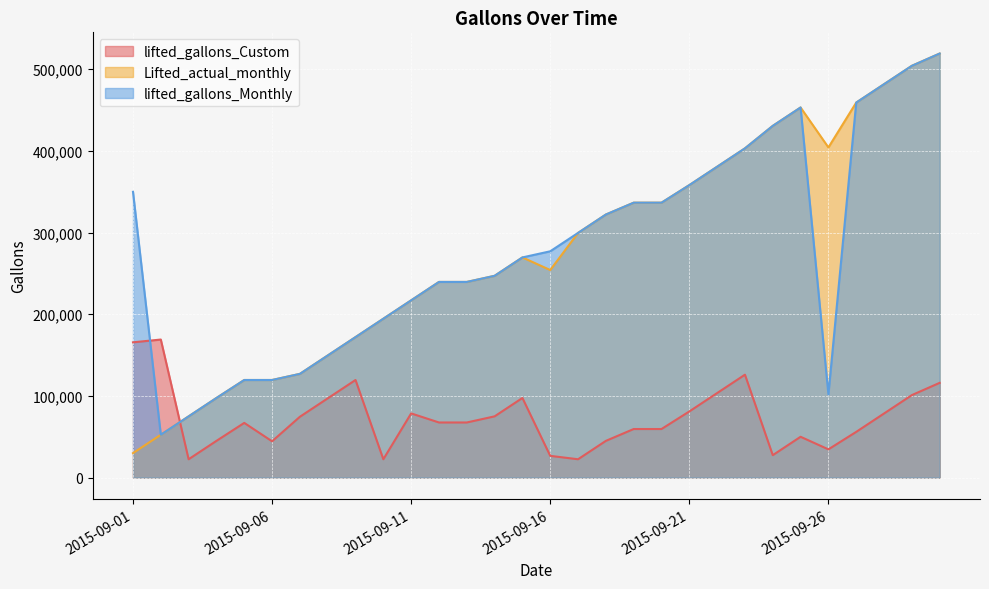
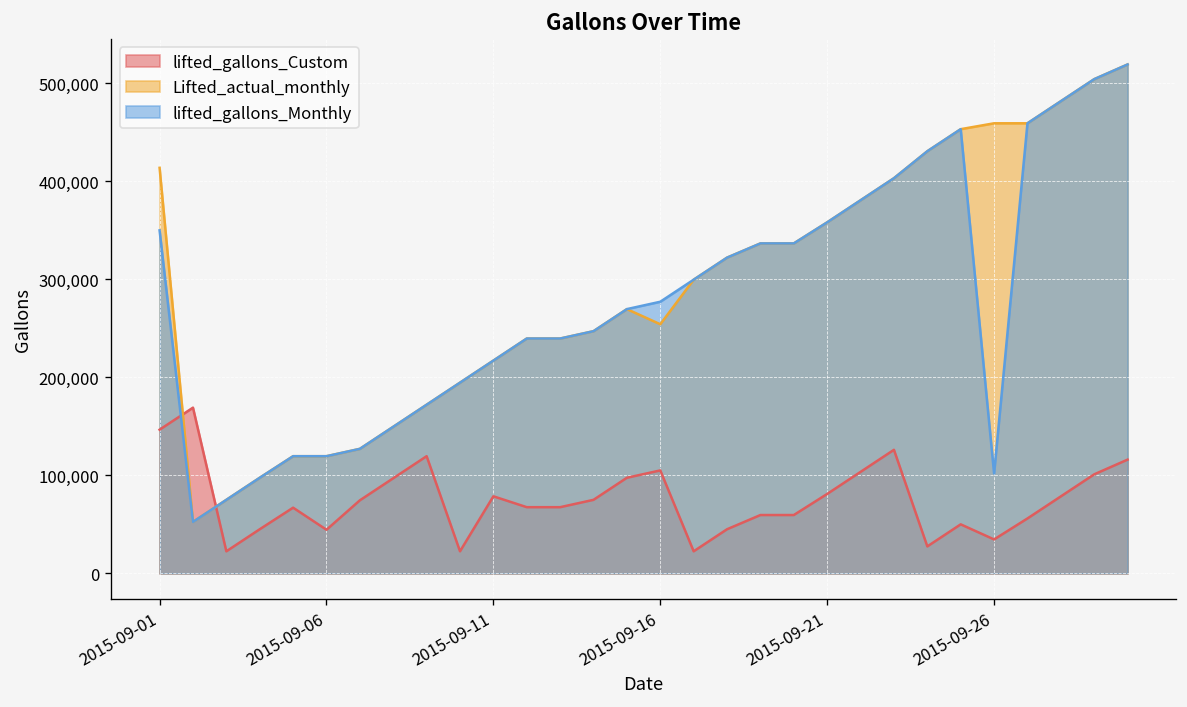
  {
    "lifted_gallons_Custom": {
-     "2015-09-01": "170,000",
+     "2015-09-01": "150,000",
      "2015-09-06": "40,000",
      "2015-09-11": "80,000",
-     "2015-09-16": "30,000",
+     "2015-09-16": "110,000",
      "2015-09-21": "80,000",
      "2015-09-26": "30,000"
    },
    "Lifted_actual_monthly": {
-     "2015-09-01": "30,000",
+     "2015-09-01": "410,000",
      "2015-09-16": "250,000",
-     "2015-09-26": "400,000"
+     "2015-09-26": "460,000"
    },
    "lifted_gallons_Monthly": {
      "2015-09-01": "350,000",
      "2015-09-16": "280,000",
      "2015-09-26": "100,000"
    }
  }
